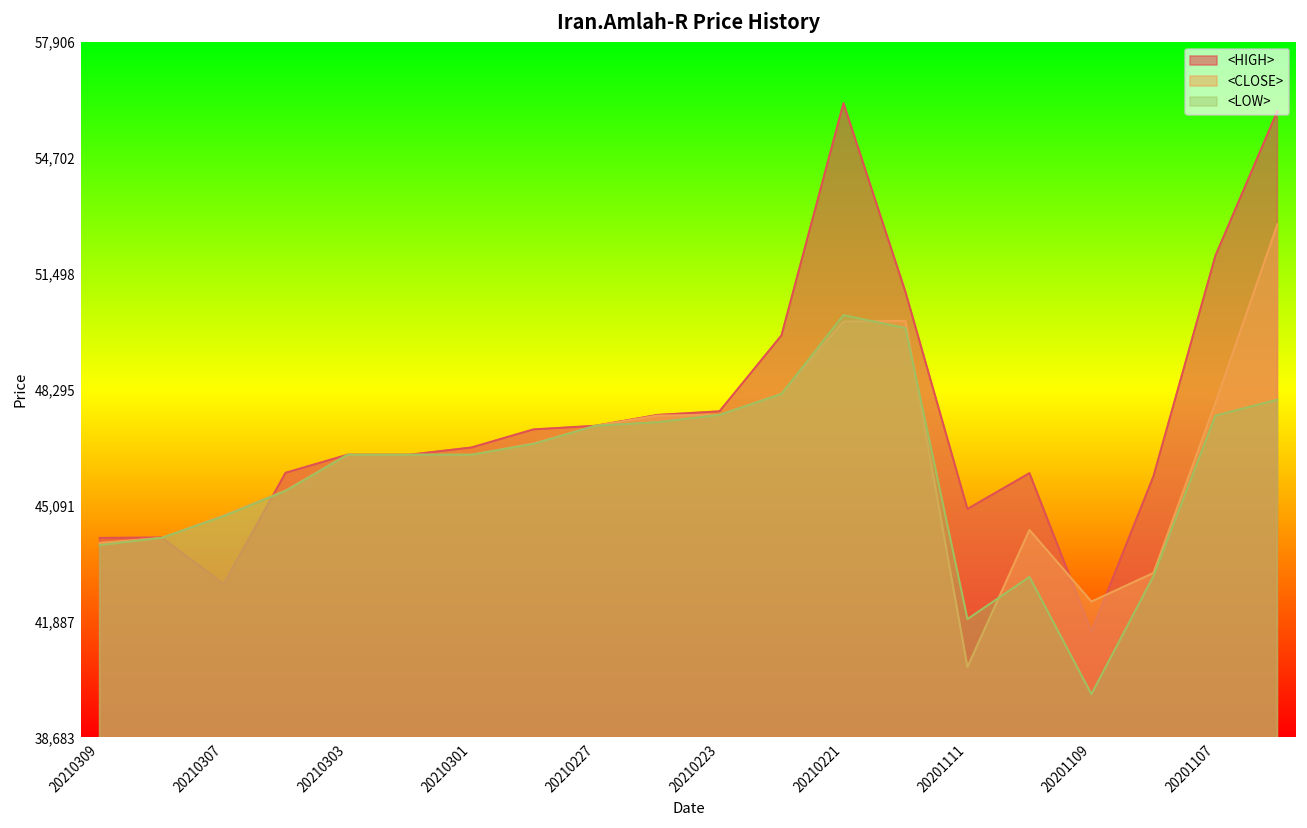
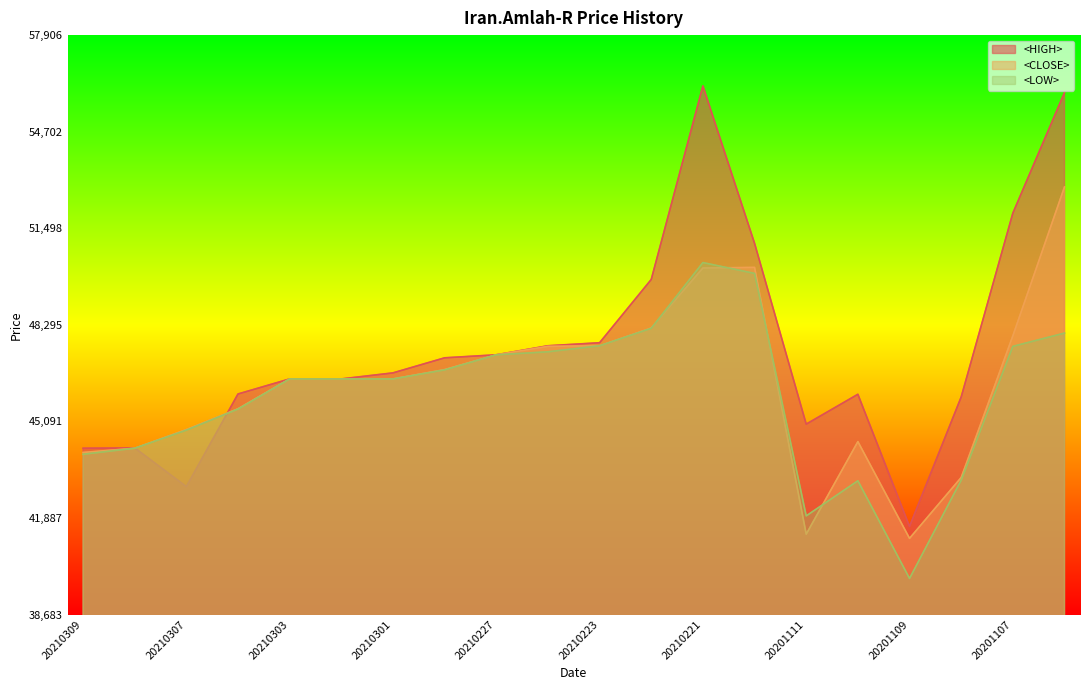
  {
    "<HIGH>": {
      "20210309": "44,200",
      "20210307": "42,900",
      "20210301": "46,700",
      "20210223": "47,700",
      "20210221": "56,200",
      "20201111": "45,000",
      "20201109": "41,600",
      "20201107": "52,000"
    },
    "<CLOSE>": {
      "20210221": "50,200",
-     "20201111": "40,600",
-     "20201109": "42,400",
+     "20201111": "41,400",
+     "20201109": "41,200",
      "20201107": "47,900"
    },
    "<LOW>": {
      "20210221": "50,400",
      "20201111": "42,000",
      "20201109": "39,900",
      "20201107": "47,600"
    }
  }
